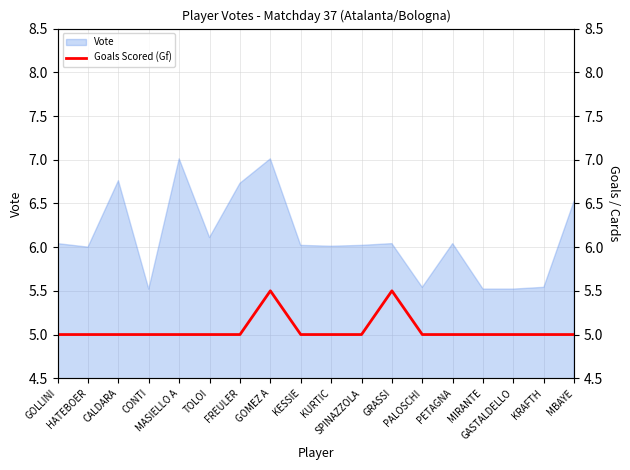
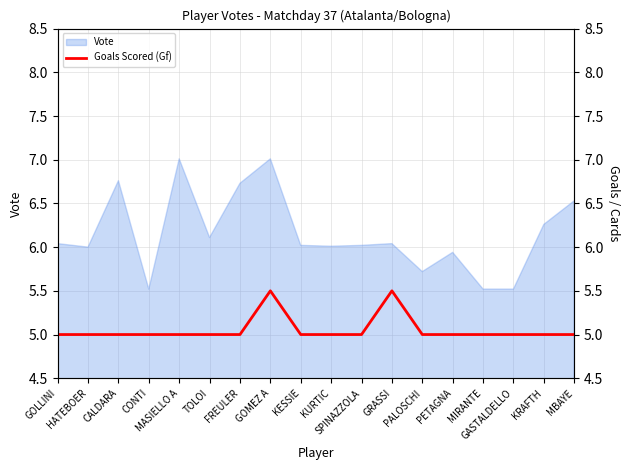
  {
    "Vote": {
      "GOLLINI": 6.0,
      "HATEBOER": 6.0,
      "CALDARA": 6.8,
      "CONTI": 5.5,
      "MASIELLO A": 7.0,
      "TOLOI": 6.1,
      "FREULER": 6.7,
      "GOMEZ A": 7.0,
      "KESSIE": 6.0,
      "KURTIC": 6.0,
      "SPINAZZOLA": 6.0,
      "GRASSI": 6.0,
-     "PALOSCHI": 5.5,
-     "PETAGNA": 6.0,
+     "PALOSCHI": 5.7,
+     "PETAGNA": 5.9,
      "MIRANTE": 5.5,
      "GASTALDELLO": 5.5,
-     "KRAFTH": 5.5,
+     "KRAFTH": 6.3,
      "MBAYE": 6.5
    },
    "Goals Scored (Gf)": {
      "GOLLINI": 5.0,
      "HATEBOER": 5.0,
      "CALDARA": 5.0,
      "CONTI": 5.0,
      "MASIELLO A": 5.0,
      "TOLOI": 5.0,
      "FREULER": 5.0,
      "GOMEZ A": 5.5,
      "KESSIE": 5.0,
      "KURTIC": 5.0,
      "SPINAZZOLA": 5.0,
      "GRASSI": 5.5,
      "PALOSCHI": 5.0,
      "PETAGNA": 5.0,
      "MIRANTE": 5.0,
      "GASTALDELLO": 5.0,
      "KRAFTH": 5.0,
      "MBAYE": 5.0
    }
  }
